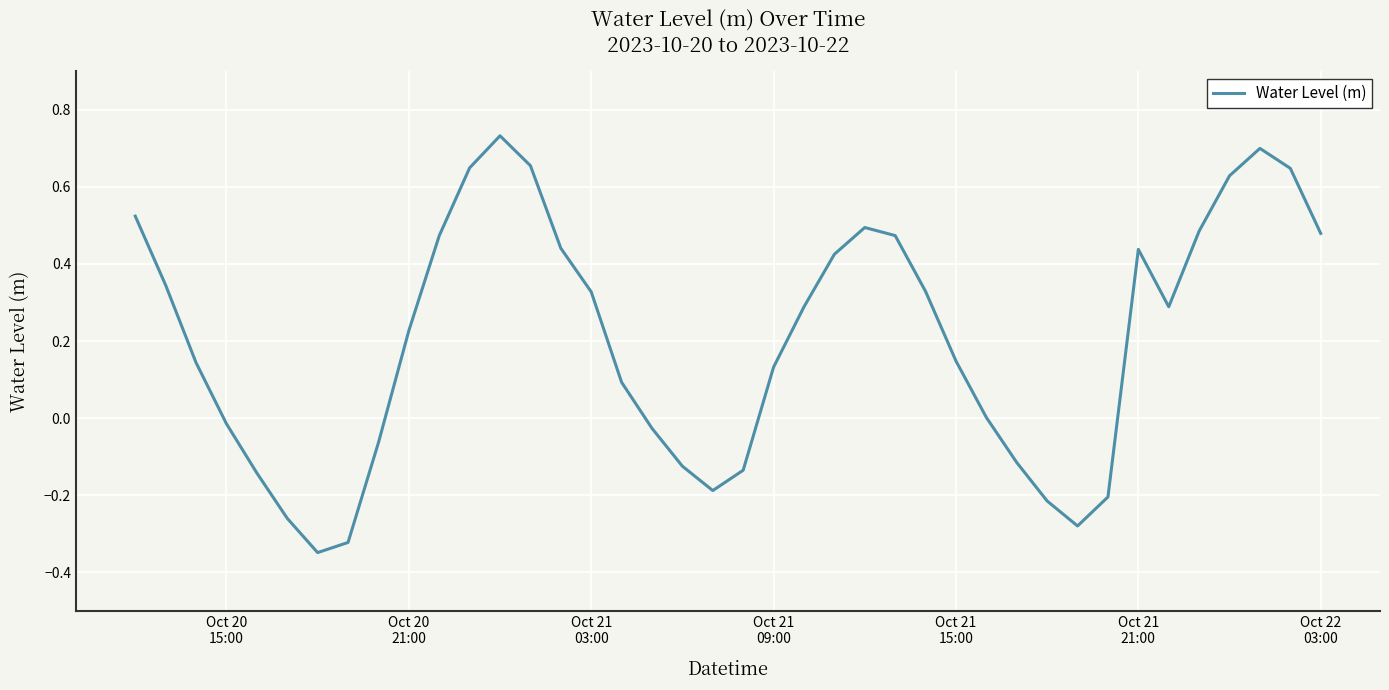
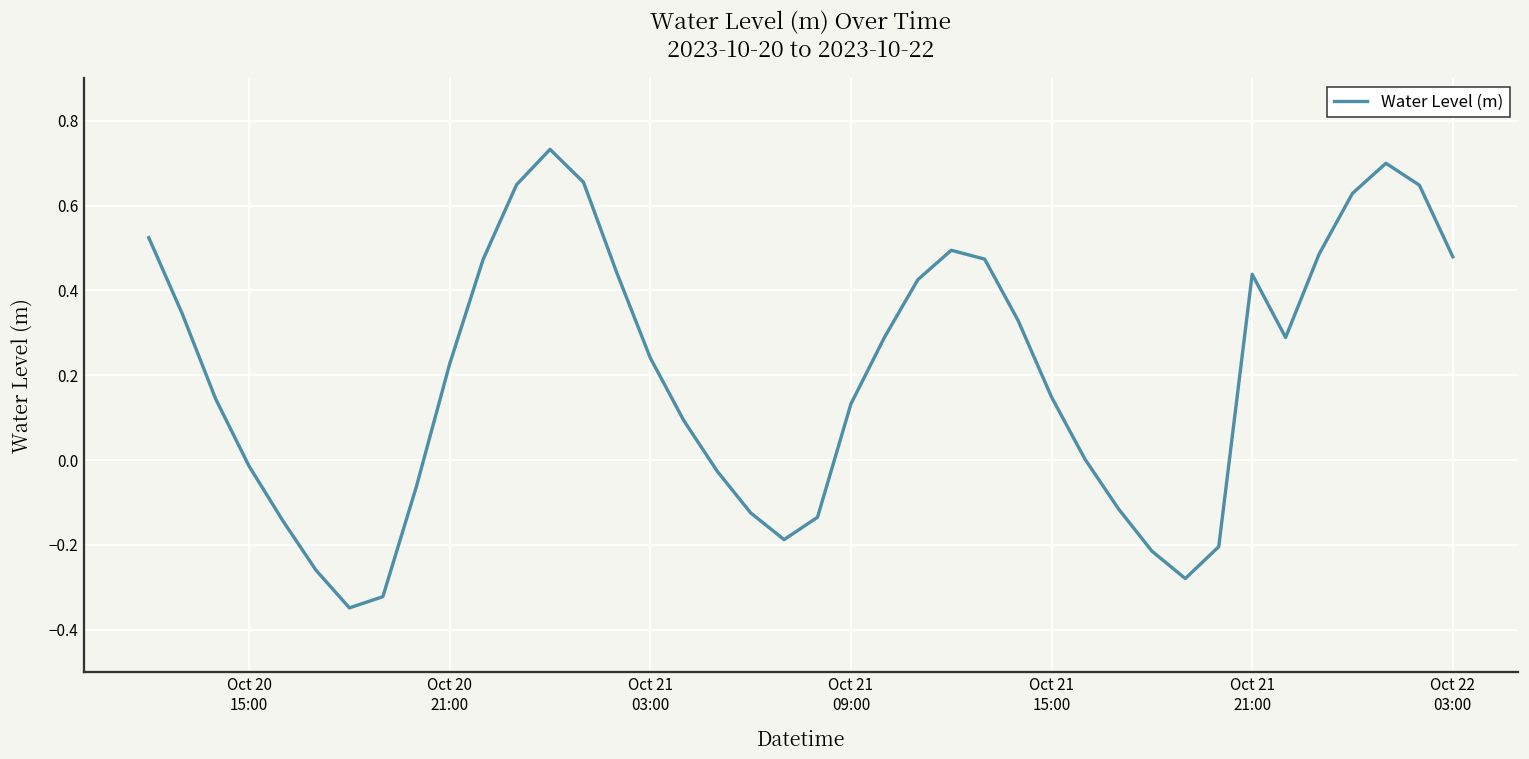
  {
    "Oct 20 15:00": -0.01,
    "Oct 20 21:00": 0.23,
-   "Oct 21 03:00": 0.33,
+   "Oct 21 03:00": 0.24,
    "Oct 21 09:00": 0.13,
    "Oct 21 15:00": 0.15,
    "Oct 21 21:00": 0.44,
    "Oct 22 03:00": 0.48
  }
